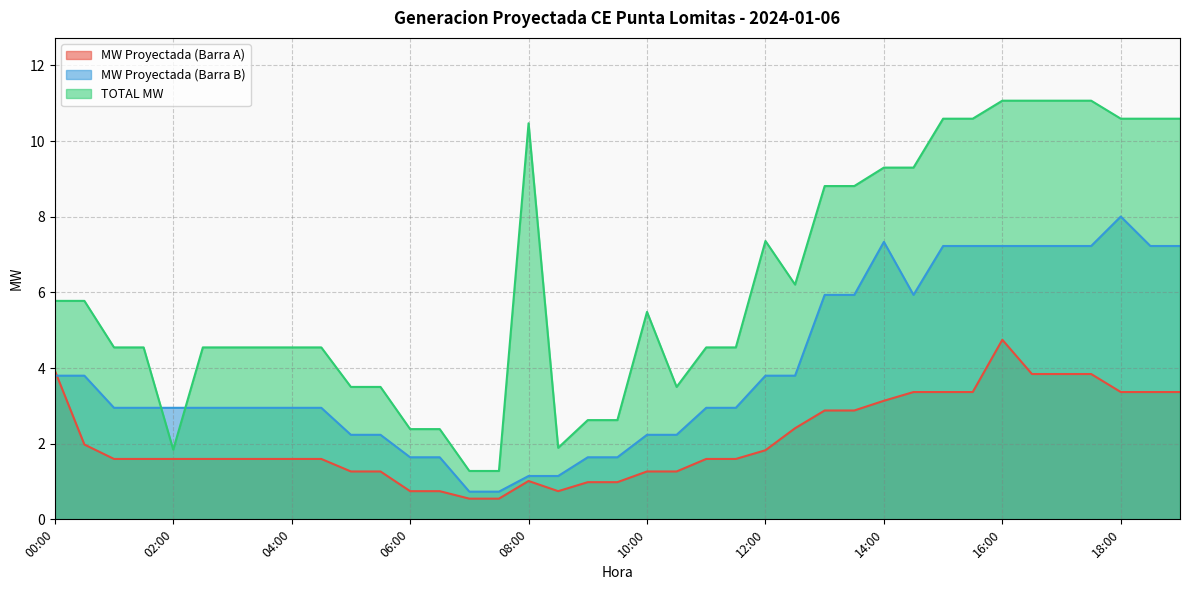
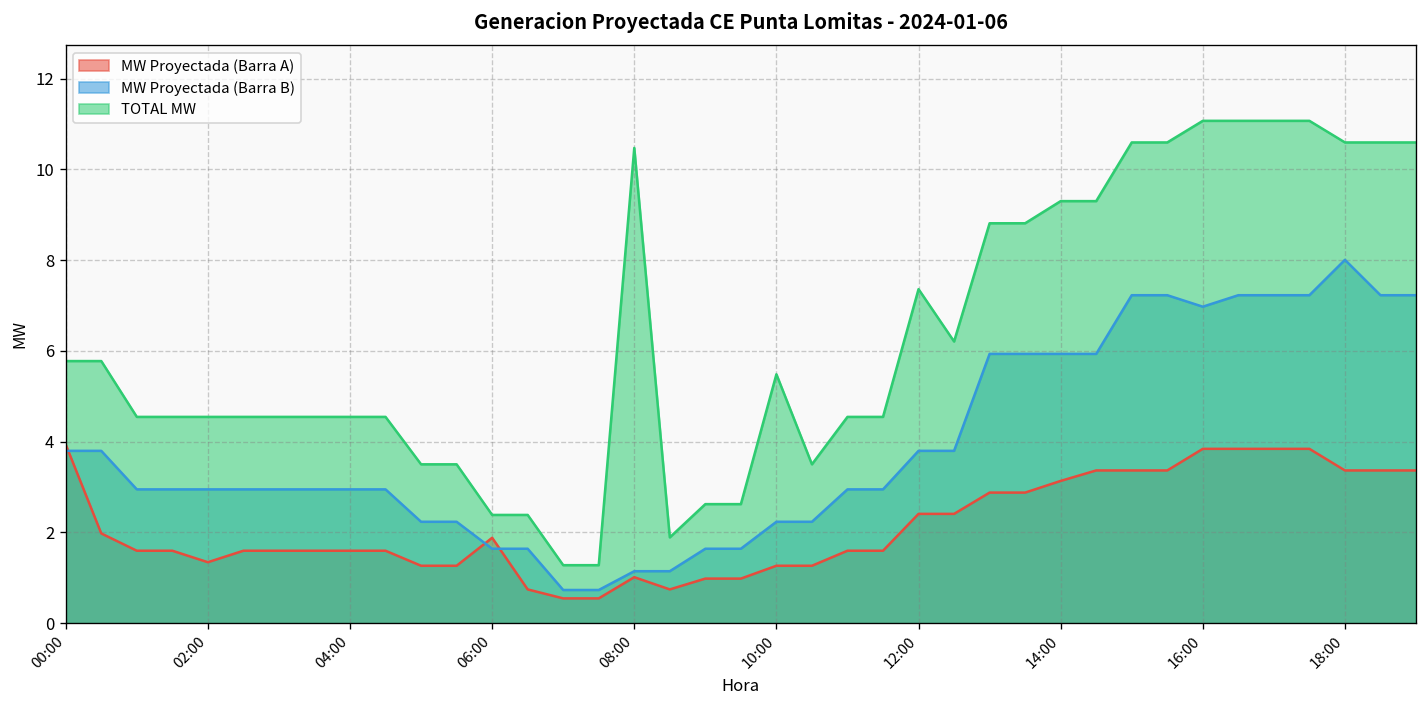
  {
    "MW Proyectada (Barra A)": {
      "00:00": 3.9,
-     "02:00": 1.6,
+     "02:00": 1.3,
      "04:00": 1.6,
-     "06:00": 0.7,
+     "06:00": 1.9,
      "08:00": 1.0,
      "10:00": 1.3,
-     "12:00": 1.8,
+     "12:00": 2.4,
      "14:00": 3.1,
-     "16:00": 4.7,
+     "16:00": 3.8,
      "18:00": 3.4
    },
    "MW Proyectada (Barra B)": {
      "00:00": 3.8,
      "02:00": 2.9,
      "04:00": 2.9,
      "06:00": 1.6,
      "08:00": 1.1,
      "10:00": 2.2,
      "12:00": 3.8,
-     "14:00": 7.3,
-     "16:00": 7.2,
+     "14:00": 5.9,
+     "16:00": 7.0,
      "18:00": 8.0
    },
    "TOTAL MW": {
      "00:00": 5.8,
-     "02:00": 1.8,
+     "02:00": 4.5,
      "04:00": 4.5,
      "06:00": 2.4,
      "08:00": 10.5,
      "10:00": 5.5,
      "12:00": 7.4,
      "14:00": 9.3,
      "16:00": 11.1,
      "18:00": 10.6
    }
  }
